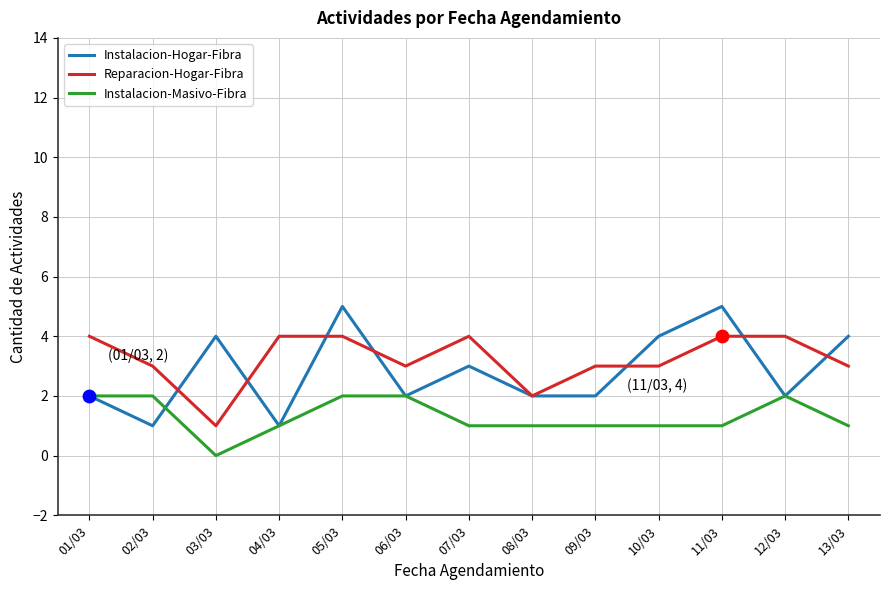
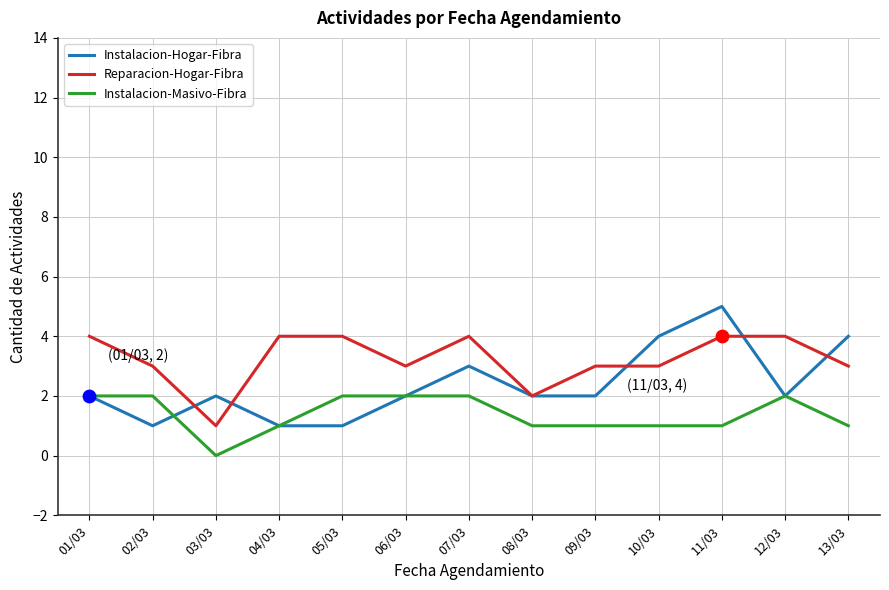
  {
    "Instalacion-Hogar-Fibra": {
      "02/03": "1",
-     "03/03": "4",
-     "05/03": "5",
+     "03/03": "2",
+     "05/03": "1",
      "07/03": "3",
      "09/03": "2",
      "10/03": "4",
      "11/03": "5",
      "13/03": "4"
    },
    "Reparacion-Hogar-Fibra": {
      "02/03": "03,",
      "10/03": "03,"
    },
    "Instalacion-Masivo-Fibra": {
      "02/03": "2",
      "03/03": "0",
      "05/03": "2",
-     "07/03": "1",
+     "07/03": "2",
      "08/03": "1",
      "09/03": "1",
      "10/03": "1",
      "11/03": "1",
      "13/03": "1"
    }
  }
